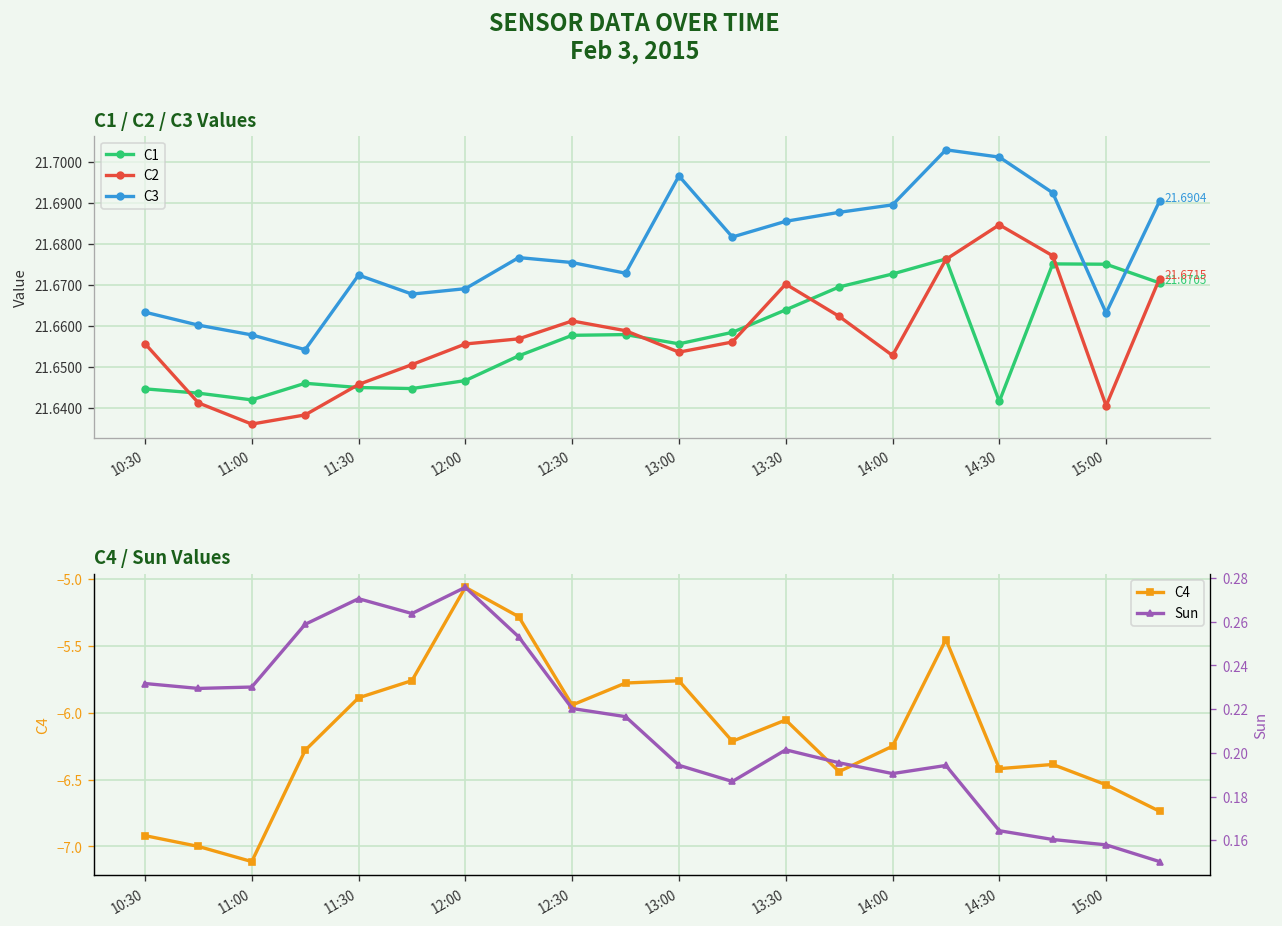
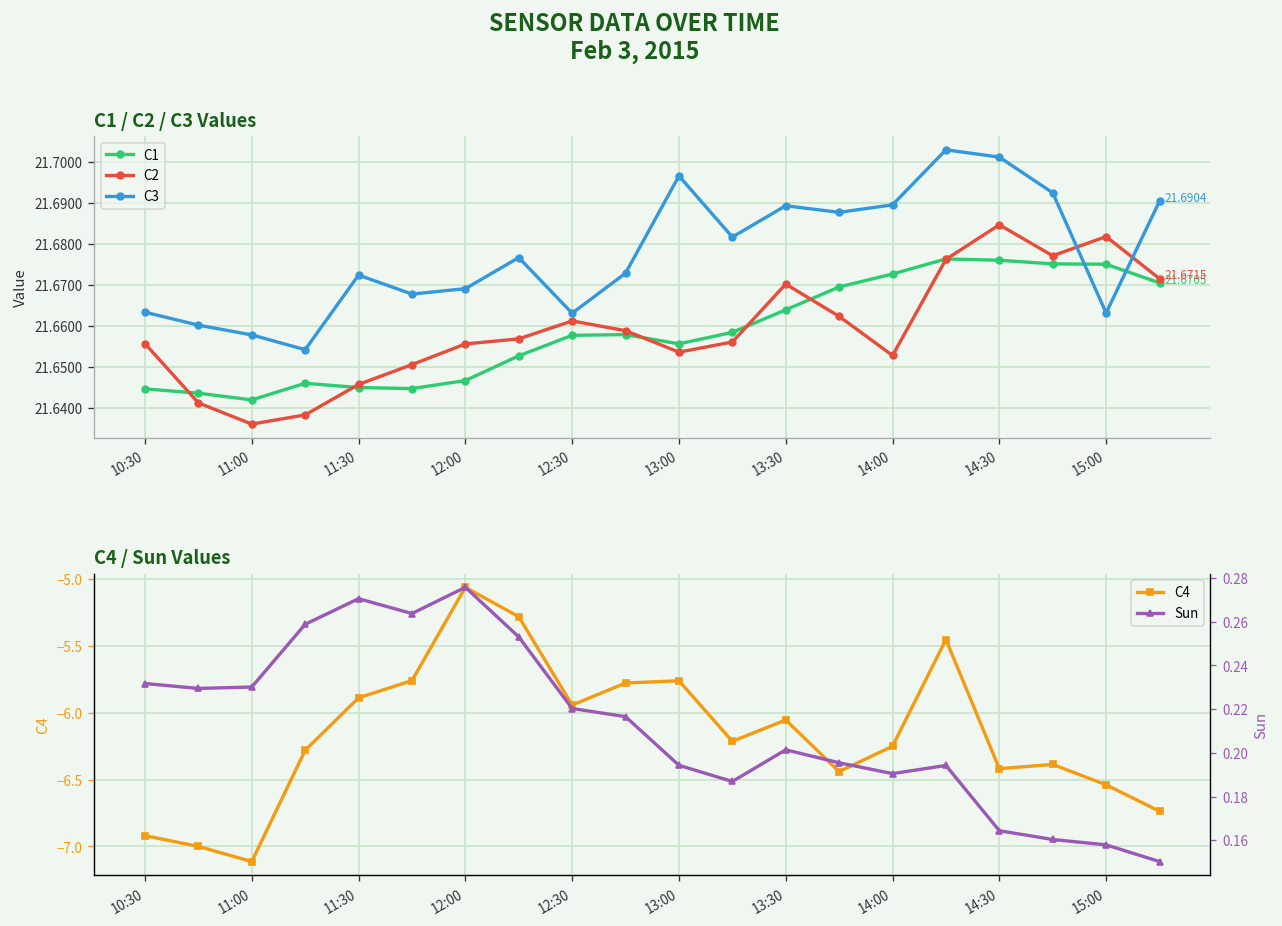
  {
    "C1 / C2 / C3 Values": {
      "C1": {
        "10:30": 21.645,
        "11:00": 21.642,
        "12:00": 21.647,
        "12:30": 21.658,
        "13:00": 21.656,
        "13:30": 21.664,
        "14:00": 21.673,
-       "14:30": 21.642,
+       "14:30": 21.676,
        "15:00": 21.675
      },
      "C2": {
        "10:30": 21.656,
        "11:00": 21.636,
        "12:00": 21.656,
        "12:30": 21.661,
        "13:00": 21.654,
        "13:30": 21.670,
        "14:00": 21.653,
        "14:30": 21.685,
-       "15:00": 21.641
+       "15:00": 21.682
      },
      "C3": {
        "10:30": 21.663,
        "11:00": 21.658,
        "11:30": 21.672,
        "12:00": 21.669,
-       "12:30": 21.675,
+       "12:30": 21.663,
        "13:00": 21.697,
-       "13:30": 21.686,
+       "13:30": 21.689,
        "14:00": 21.690,
        "14:30": 21.701,
        "15:00": 21.663
      }
    }
  }
